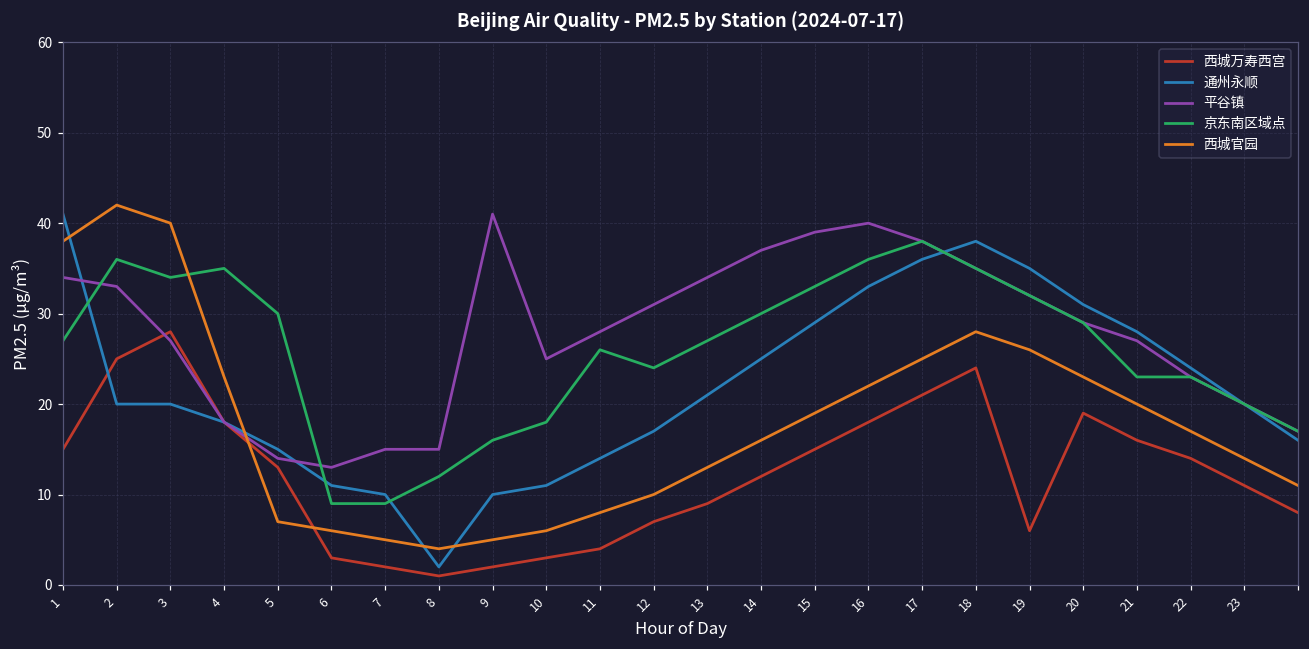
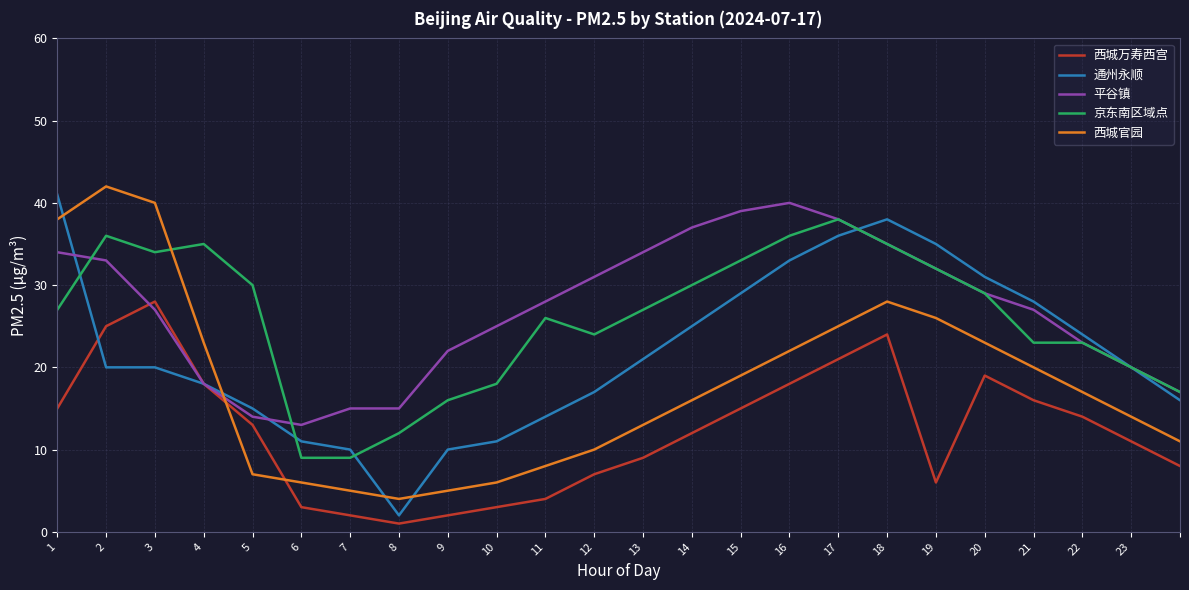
  {
    "西城万寿西宫": {
      "1": 15,
      "2": 25,
      "3": 28,
      "5": 13,
      "6": 3,
      "7": 2,
      "8": 1,
      "9": 2,
      "10": 3,
      "11": 4,
      "12": 7,
      "13": 9,
      "14": 12,
      "15": 15,
      "16": 18,
      "17": 21,
      "18": 24,
      "19": 6,
      "20": 19,
      "21": 16,
      "22": 14
    },
    "通州永顺": {
      "1": 41,
      "2": 20,
      "3": 20,
      "5": 15,
      "6": 11,
      "7": 10,
      "8": 2,
      "9": 10,
      "10": 11,
      "11": 14,
      "12": 17,
      "13": 21,
      "14": 25,
      "15": 29,
      "16": 33,
      "17": 36,
      "18": 38,
      "19": 35,
      "20": 31,
      "21": 28,
      "22": 24
    },
    "平谷镇": {
      "1": 34,
      "2": 33,
      "3": 27,
      "5": 14,
      "6": 13,
      "7": 15,
      "8": 15,
-     "9": 41,
+     "9": 22,
      "10": 25,
      "11": 28,
      "12": 31,
      "13": 34,
      "14": 37,
      "15": 39,
      "16": 40,
      "21": 27
    },
    "京东南区域点": {
      "1": 27,
      "2": 36,
      "3": 34,
      "4": 35,
      "5": 30,
      "6": 9,
      "7": 9,
      "8": 12,
      "9": 16,
      "10": 18,
      "11": 26,
      "12": 24,
      "13": 27,
      "14": 30,
      "15": 33,
      "16": 36,
      "21": 23
    },
    "西城官园": {
      "1": 38,
      "2": 42,
      "3": 40,
      "4": 23,
      "5": 7,
      "6": 6,
      "7": 5,
      "8": 4,
      "9": 5,
      "10": 6,
      "11": 8,
      "12": 10,
      "13": 13,
      "14": 16,
      "15": 19,
      "16": 22,
      "17": 25,
      "18": 28,
      "19": 26,
      "20": 23,
      "21": 20,
      "22": 17
    }
  }
